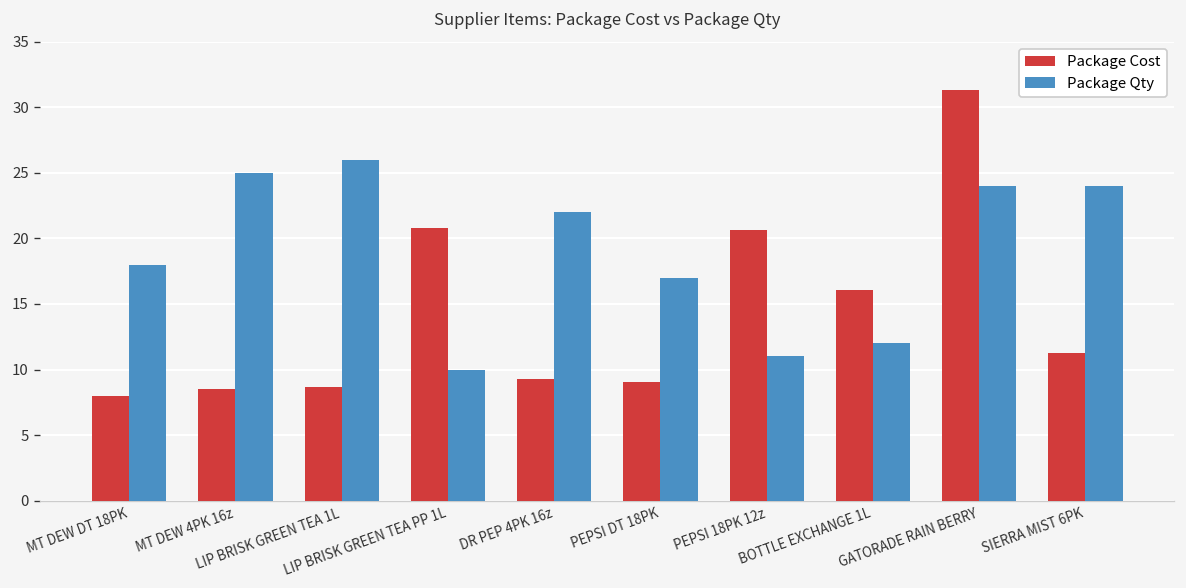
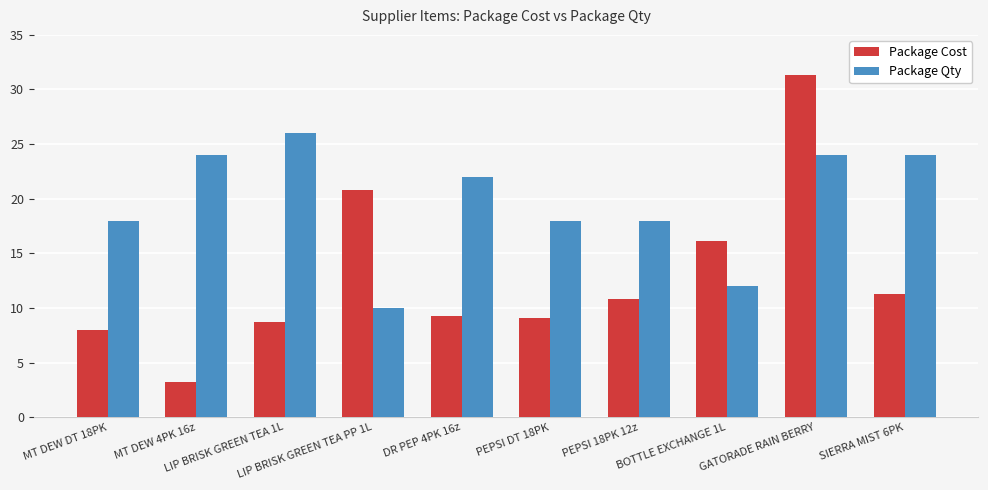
  {
    "Package Cost": {
      "MT DEW DT 18PK": 8.0,
-     "MT DEW 4PK 16z": 8.5,
+     "MT DEW 4PK 16z": 3.2,
      "LIP BRISK GREEN TEA 1L": 8.7,
      "LIP BRISK GREEN TEA PP 1L": 20.8,
      "DR PEP 4PK 16z": 9.3,
      "PEPSI DT 18PK": 9.1,
-     "PEPSI 18PK 12z": 20.7,
+     "PEPSI 18PK 12z": 10.8,
      "BOTTLE EXCHANGE 1L": 16.1,
      "GATORADE RAIN BERRY": 31.3,
      "SIERRA MIST 6PK": 11.3
    },
    "Package Qty": {
      "MT DEW DT 18PK": 18,
-     "MT DEW 4PK 16z": 25,
+     "MT DEW 4PK 16z": 24,
      "LIP BRISK GREEN TEA 1L": 26,
      "LIP BRISK GREEN TEA PP 1L": 10,
      "DR PEP 4PK 16z": 22,
-     "PEPSI DT 18PK": 17,
-     "PEPSI 18PK 12z": 11,
+     "PEPSI DT 18PK": 18,
+     "PEPSI 18PK 12z": 18,
      "BOTTLE EXCHANGE 1L": 12,
      "GATORADE RAIN BERRY": 24,
      "SIERRA MIST 6PK": 24
    }
  }
